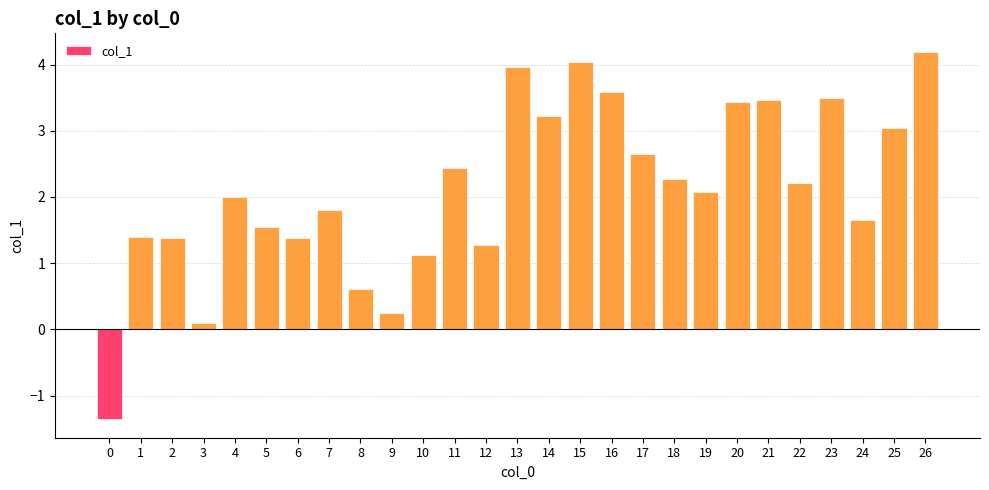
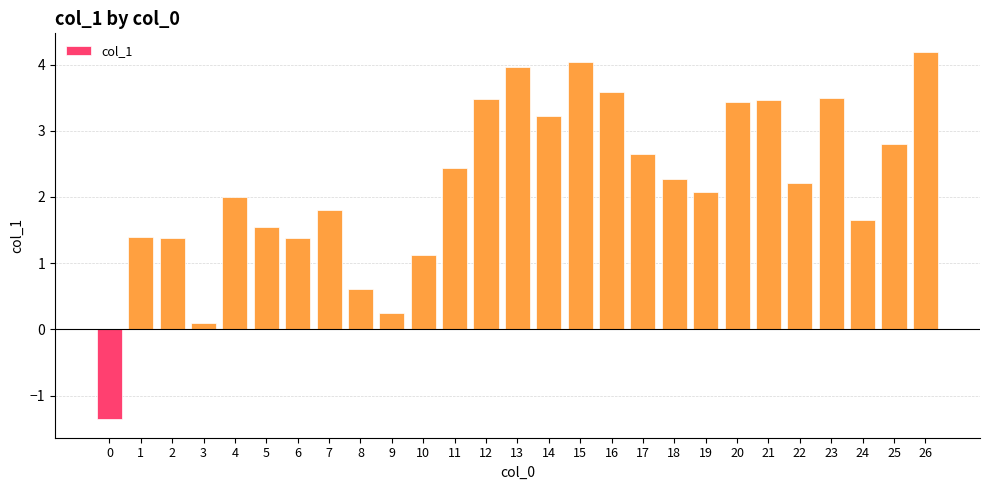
  {
    "0": -1.4,
    "1": 1.4,
    "2": 1.4,
    "3": 0.1,
    "4": 2.0,
    "5": 1.6,
    "6": 1.4,
    "7": 1.8,
    "8": 0.6,
    "9": 0.2,
    "10": 1.1,
    "11": 2.4,
-   "12": 1.3,
+   "12": 3.5,
    "13": 4.0,
    "14": 3.2,
    "15": 4.0,
    "16": 3.6,
    "17": 2.7,
    "18": 2.3,
    "19": 2.1,
    "20": 3.4,
    "21": 3.5,
    "22": 2.2,
    "23": 3.5,
    "24": 1.7,
-   "25": 3.0,
+   "25": 2.8,
    "26": 4.2
  }
